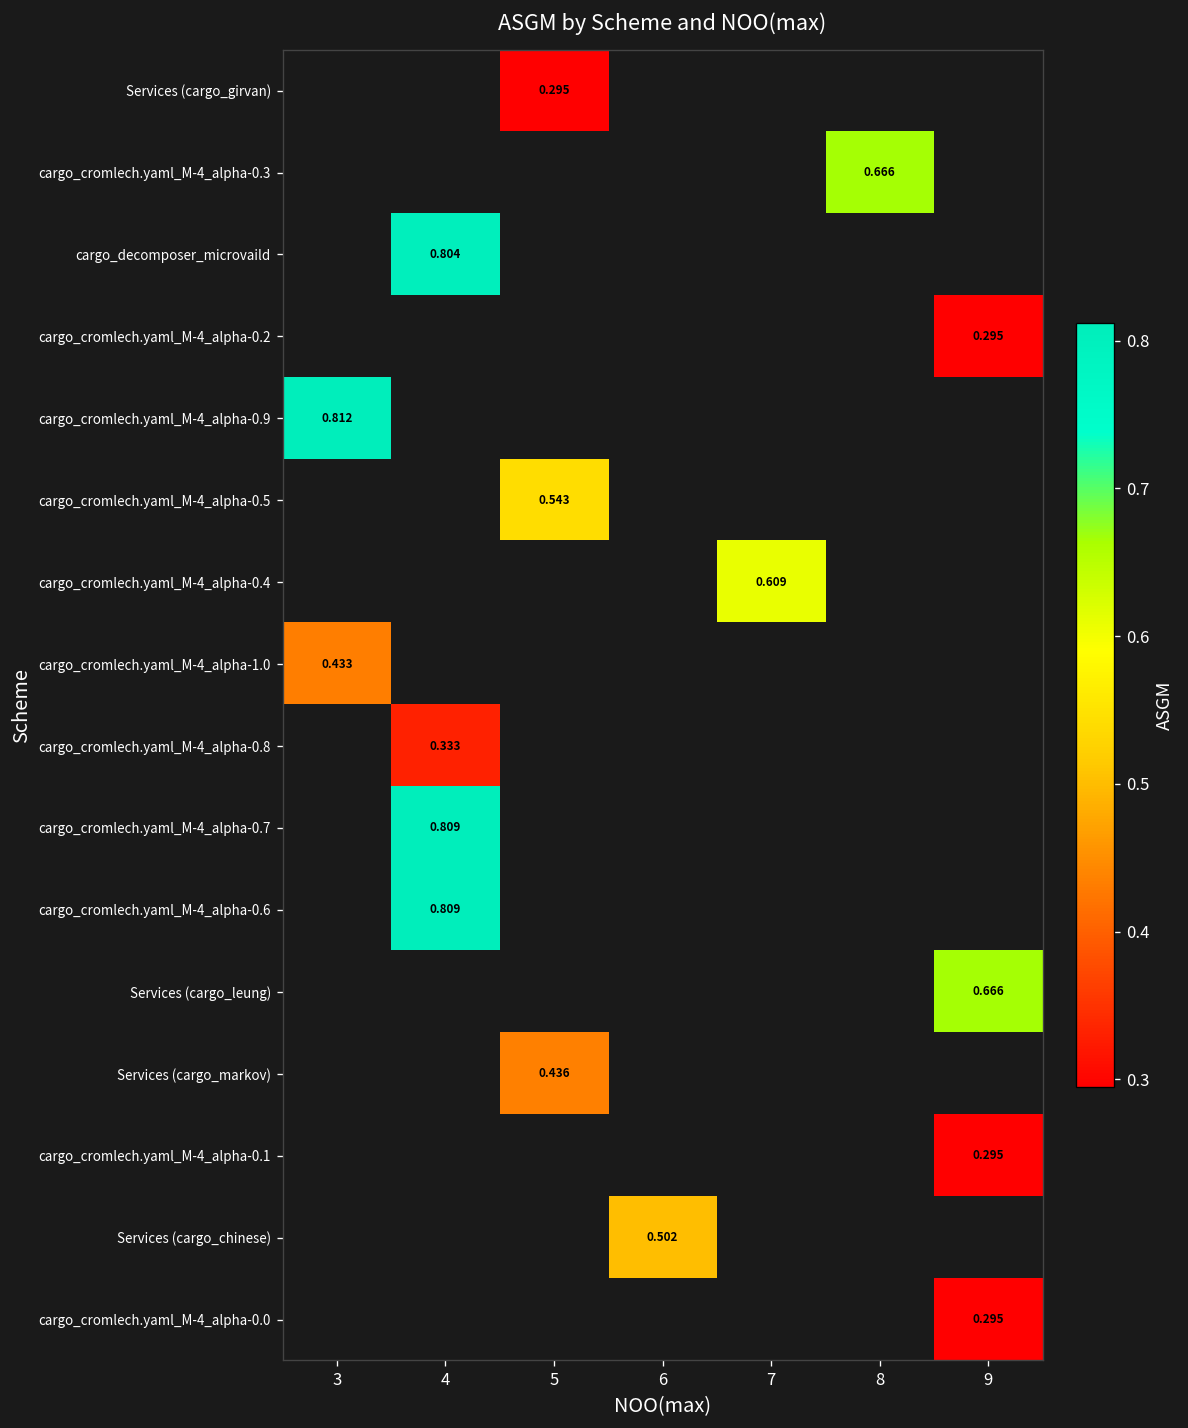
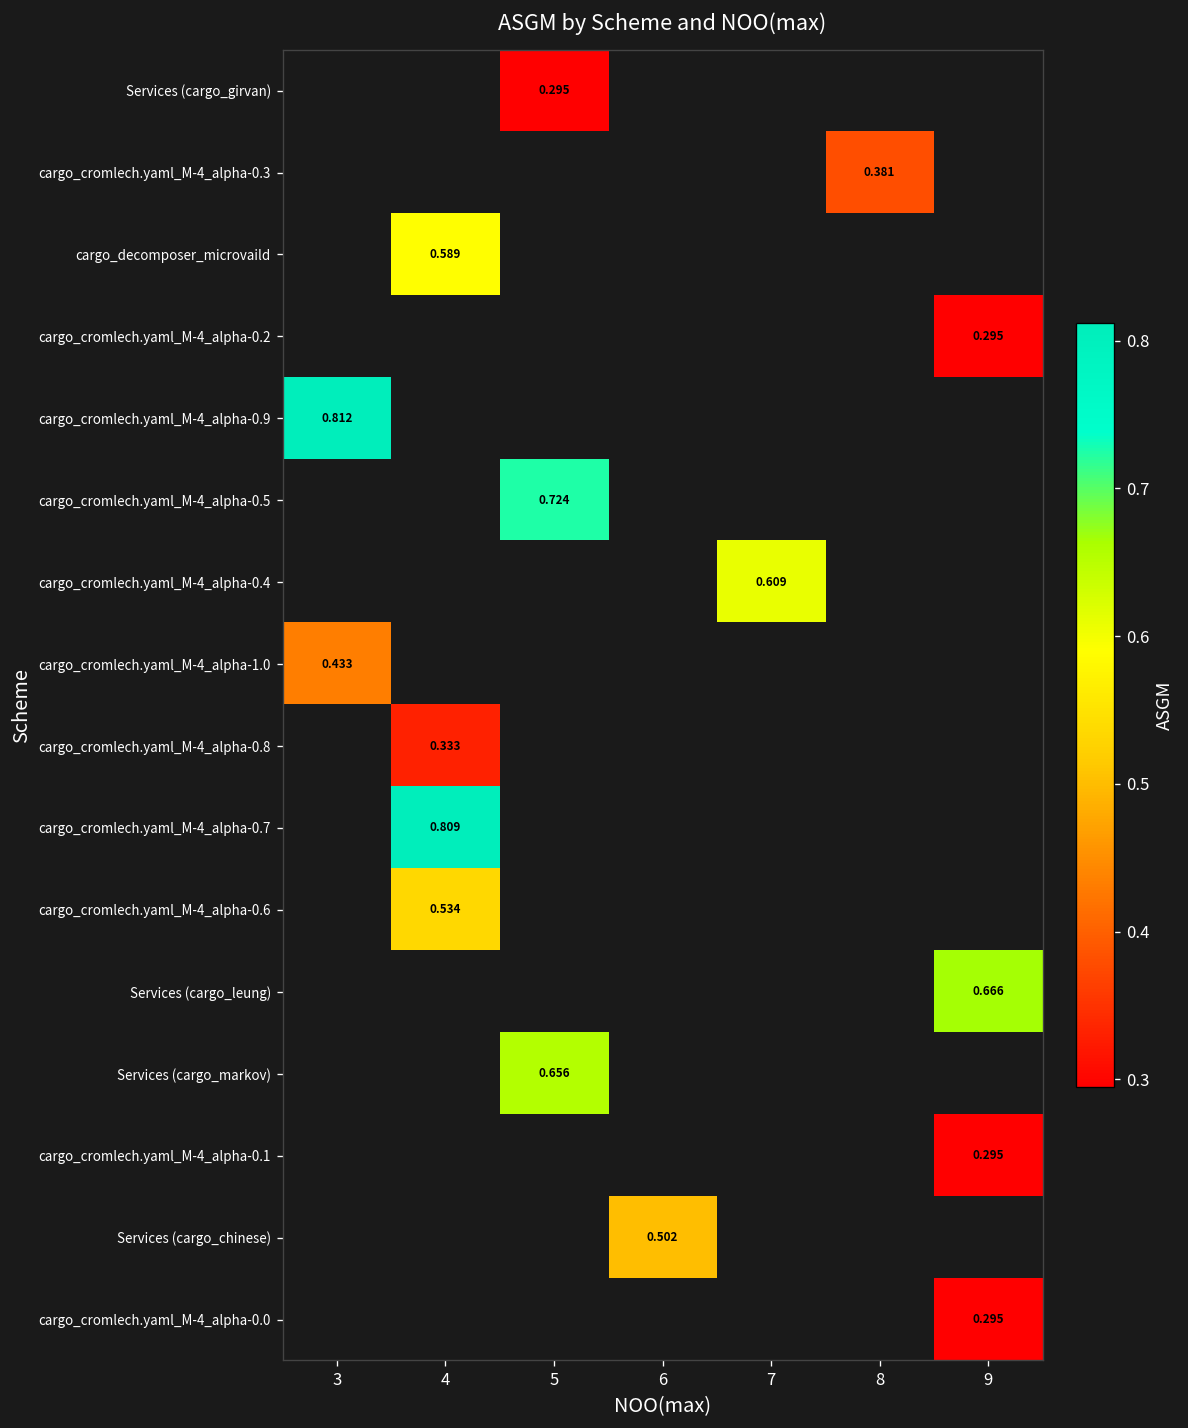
  {
    "Services (cargo_girvan)": {
      "5": 0.295
    },
    "cargo_cromlech.yaml_M-4_alpha-0.3": {
-     "8": 0.666
+     "8": 0.381
    },
    "cargo_decomposer_microvaild": {
-     "4": 0.804
+     "4": 0.589
    },
    "cargo_cromlech.yaml_M-4_alpha-0.2": {
      "9": 0.295
    },
    "cargo_cromlech.yaml_M-4_alpha-0.9": {
      "3": 0.812
    },
    "cargo_cromlech.yaml_M-4_alpha-0.5": {
-     "5": 0.543
+     "5": 0.724
    },
    "cargo_cromlech.yaml_M-4_alpha-0.4": {
      "7": 0.609
    },
    "cargo_cromlech.yaml_M-4_alpha-1.0": {
      "3": 0.433
    },
    "cargo_cromlech.yaml_M-4_alpha-0.8": {
      "4": 0.333
    },
    "cargo_cromlech.yaml_M-4_alpha-0.7": {
      "4": 0.809
    },
    "cargo_cromlech.yaml_M-4_alpha-0.6": {
-     "4": 0.809
+     "4": 0.534
    },
    "Services (cargo_leung)": {
      "9": 0.666
    },
    "Services (cargo_markov)": {
-     "5": 0.436
+     "5": 0.656
    },
    "cargo_cromlech.yaml_M-4_alpha-0.1": {
      "9": 0.295
    },
    "Services (cargo_chinese)": {
      "6": 0.502
    },
    "cargo_cromlech.yaml_M-4_alpha-0.0": {
      "9": 0.295
    }
  }
